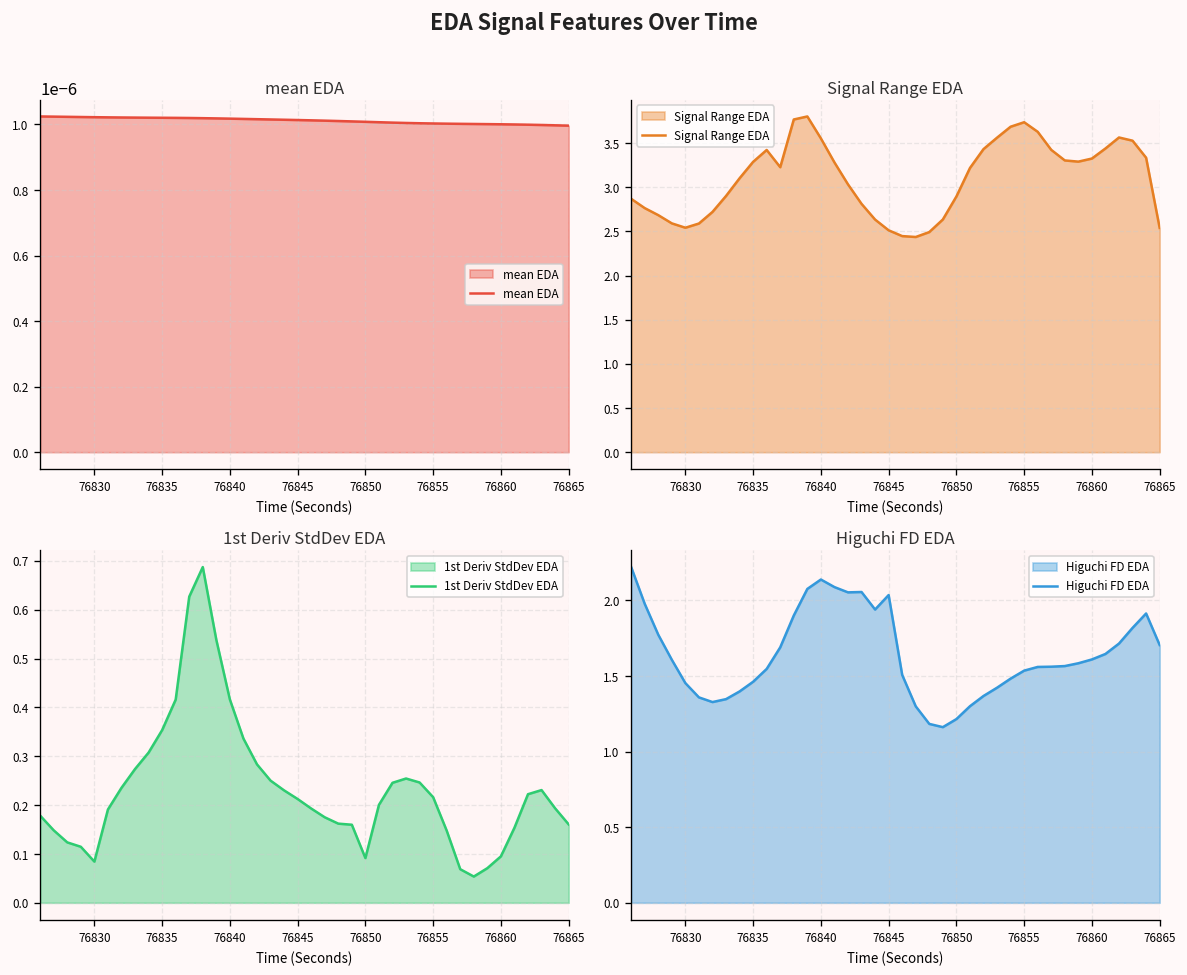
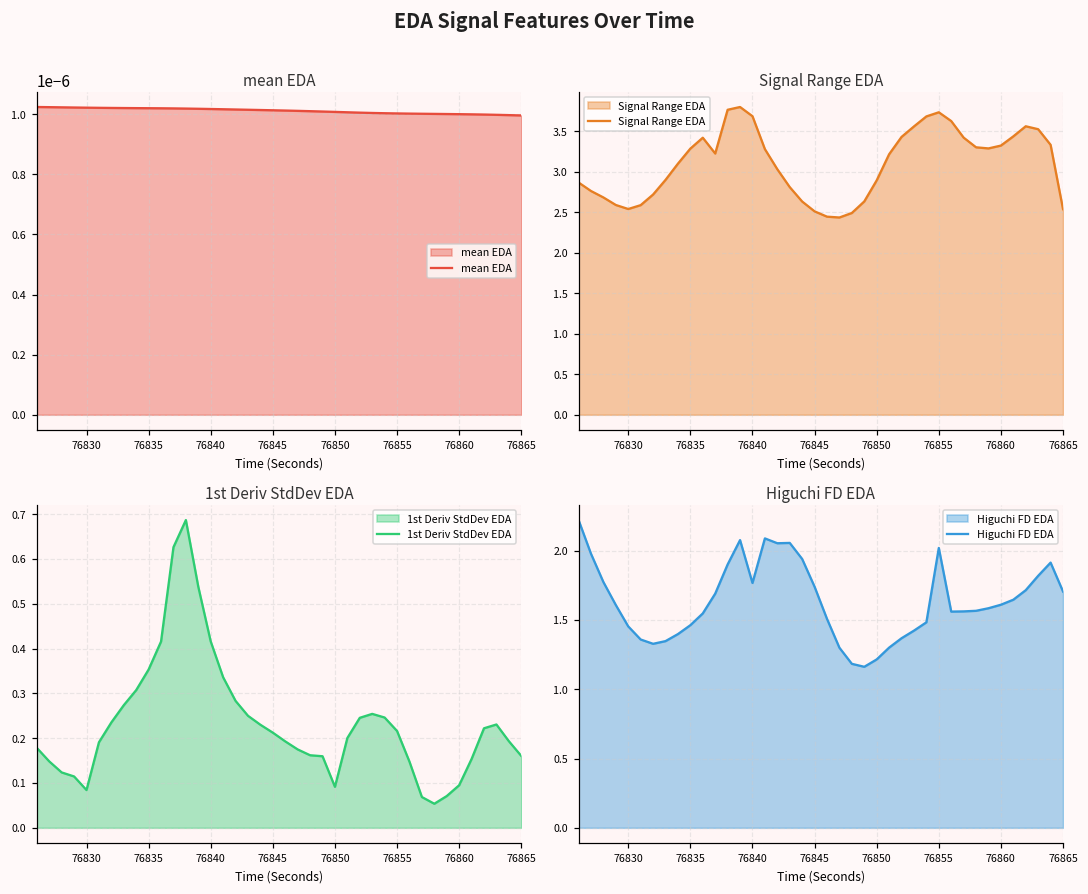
  {
    "mean EDA": {
      "76830": 0.00000102,
      "76835": 0.00000102,
      "76840": 0.00000102,
      "76845": 0.00000101,
      "76850": 0.00000101,
      "76855": 0.00000100,
      "76860": 0.00000100,
      "76865": 0.00000100
    },
    "Signal Range EDA": {
      "76830": 2.5,
      "76835": 3.3,
-     "76840": 3.6,
+     "76840": 3.7,
      "76845": 2.5,
      "76850": 2.9,
      "76855": 3.7,
      "76860": 3.3,
      "76865": 2.5
    },
    "1st Deriv StdDev EDA": {
      "76830": 0.08,
      "76835": 0.35,
      "76840": 0.42,
      "76845": 0.21,
      "76850": 0.09,
      "76855": 0.22,
      "76860": 0.10,
      "76865": 0.16
    },
    "Higuchi FD EDA": {
      "76830": 1.45,
      "76835": 1.46,
-     "76840": 2.14,
-     "76845": 2.04,
+     "76840": 1.77,
+     "76845": 1.74,
      "76850": 1.21,
-     "76855": 1.54,
+     "76855": 2.02,
      "76860": 1.61,
      "76865": 1.70
    }
  }
